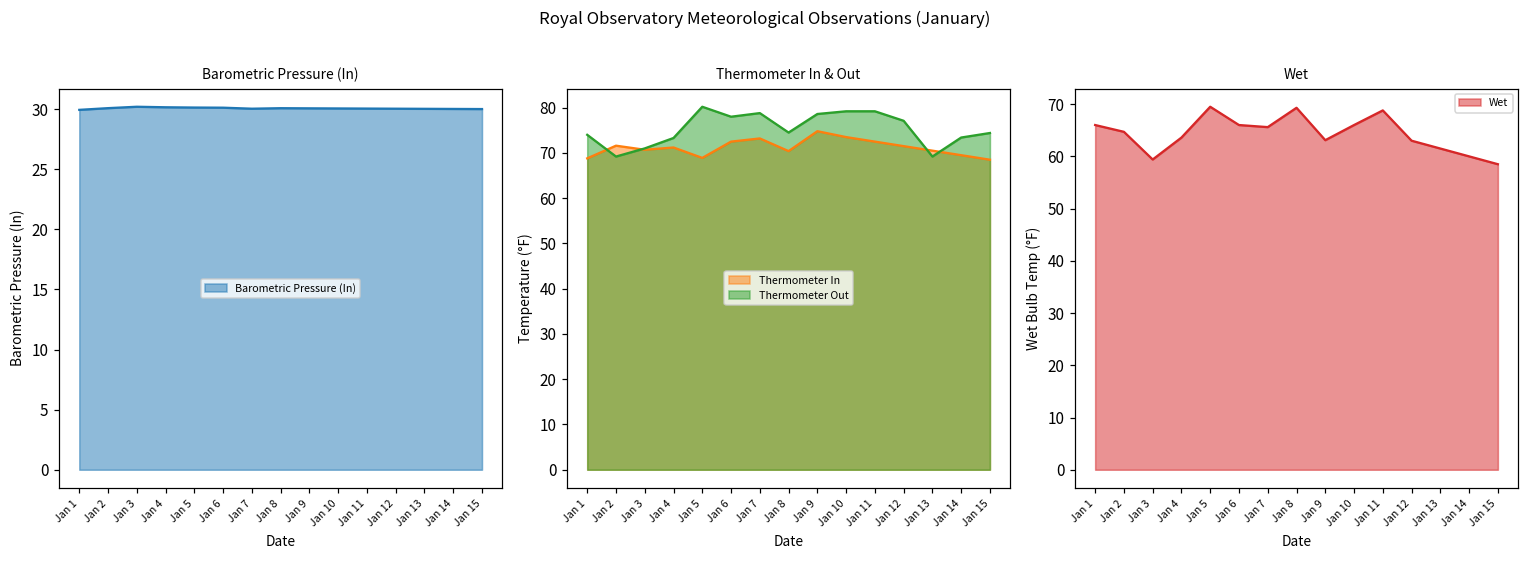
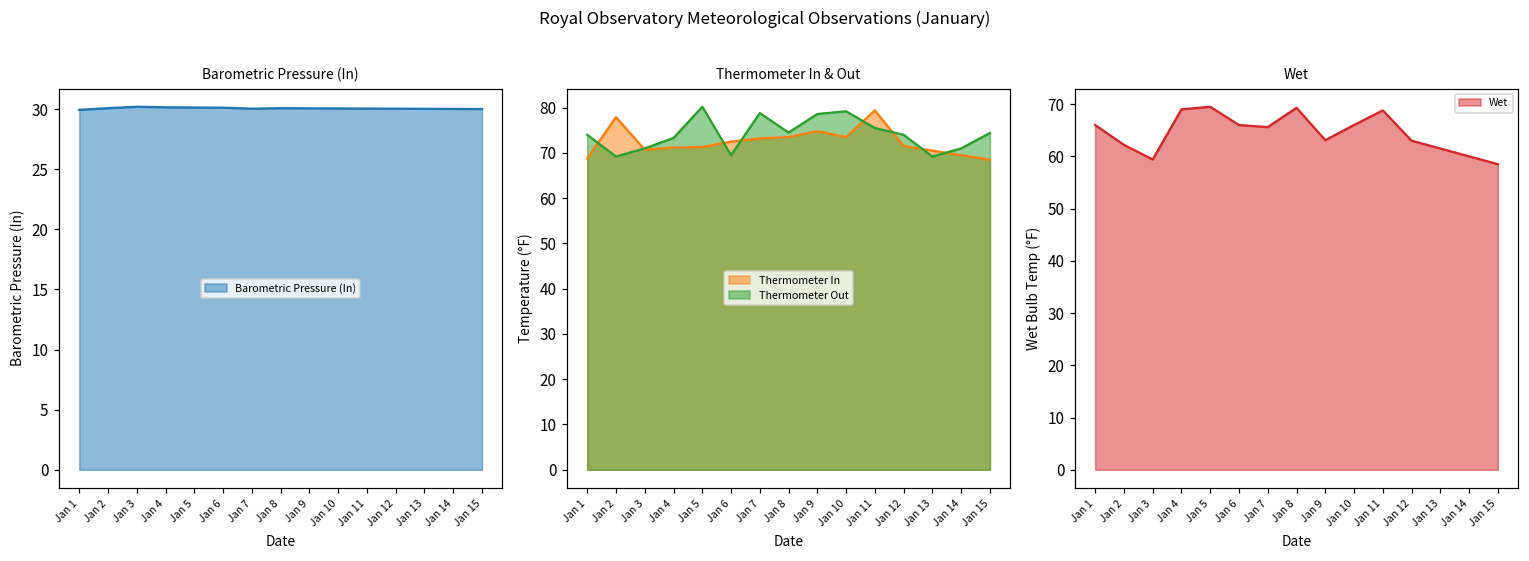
  {
    "Barometric Pressure (In)": {
      "Jan 1": 29.9,
      "Jan 2": 30.1,
      "Jan 3": 30.2,
      "Jan 4": 30.1,
      "Jan 5": 30.1,
      "Jan 6": 30.1,
      "Jan 7": 30.0,
      "Jan 8": 30.1,
      "Jan 9": 30.1,
      "Jan 10": 30.1,
      "Jan 11": 30.0,
      "Jan 12": 30.0,
      "Jan 13": 30.0,
      "Jan 14": 30.0,
      "Jan 15": 30.0
    },
    "Thermometer In & Out": {
      "Thermometer In": {
        "Jan 1": 69,
-       "Jan 2": 72,
+       "Jan 2": 78,
        "Jan 4": 71,
-       "Jan 5": 69,
+       "Jan 5": 71,
        "Jan 6": 73,
        "Jan 7": 73,
-       "Jan 8": 70,
+       "Jan 8": 74,
        "Jan 9": 75,
        "Jan 10": 74,
-       "Jan 11": 73,
+       "Jan 11": 79,
        "Jan 12": 72,
        "Jan 13": 71,
        "Jan 14": 70,
        "Jan 15": 69
      },
      "Thermometer Out": {
        "Jan 1": 74,
        "Jan 2": 69,
        "Jan 4": 73,
        "Jan 5": 80,
-       "Jan 6": 78,
+       "Jan 6": 70,
        "Jan 7": 79,
        "Jan 8": 75,
        "Jan 9": 79,
        "Jan 10": 79,
-       "Jan 11": 79,
-       "Jan 12": 77,
+       "Jan 11": 76,
+       "Jan 12": 74,
        "Jan 13": 69,
-       "Jan 14": 73,
+       "Jan 14": 71,
        "Jan 15": 74
      }
    },
    "Wet": {
      "Jan 1": 66,
-     "Jan 2": 65,
+     "Jan 2": 62,
      "Jan 3": 59,
-     "Jan 4": 64,
+     "Jan 4": 69,
      "Jan 5": 70,
      "Jan 6": 66,
      "Jan 7": 66,
      "Jan 8": 69,
      "Jan 9": 63,
      "Jan 10": 66,
      "Jan 11": 69,
      "Jan 12": 63,
      "Jan 13": 62,
      "Jan 14": 60,
      "Jan 15": 59
    }
  }
